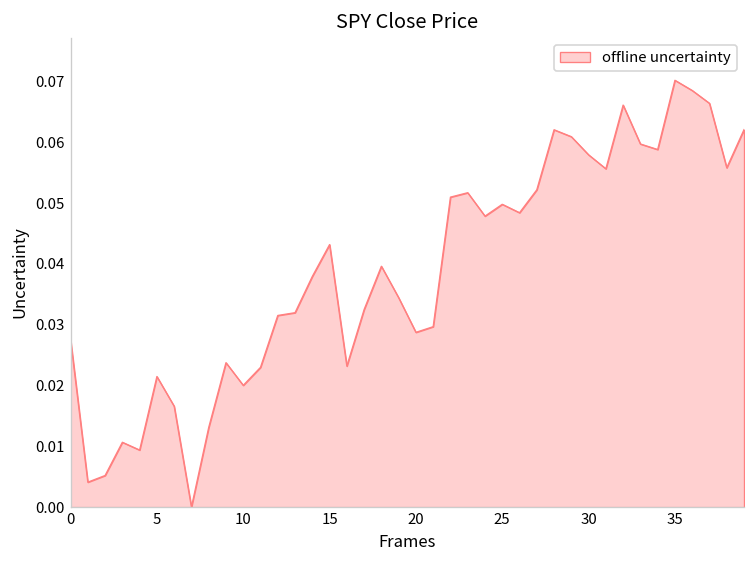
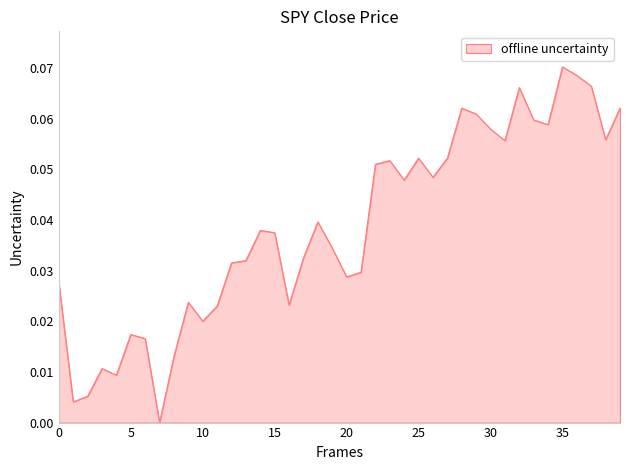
  {
    "0": 0.028,
-   "5": 0.021,
+   "5": 0.017,
    "10": 0.020,
-   "15": 0.043,
+   "15": 0.037,
    "20": 0.029,
-   "25": 0.050,
+   "25": 0.052,
    "30": 0.058,
    "35": 0.070
  }
